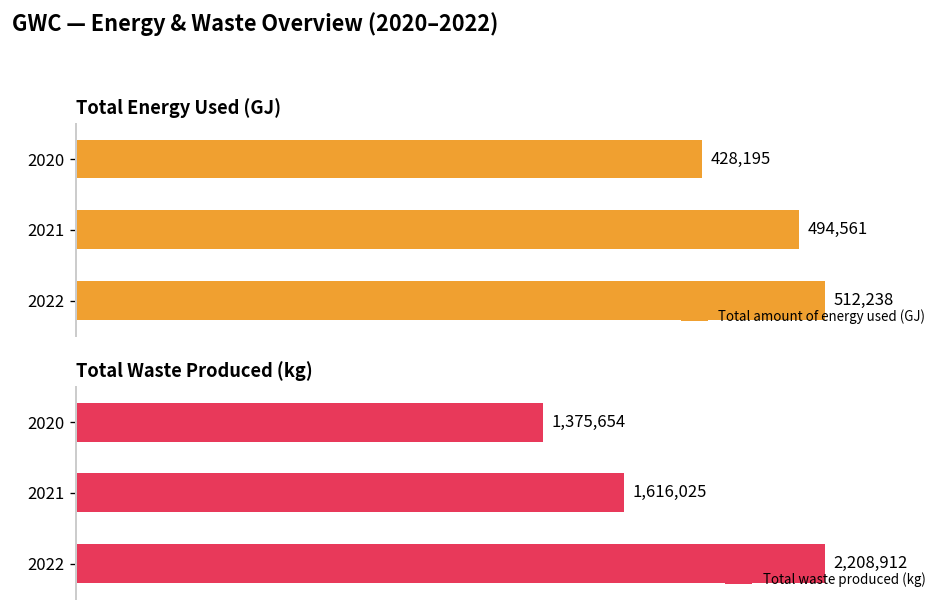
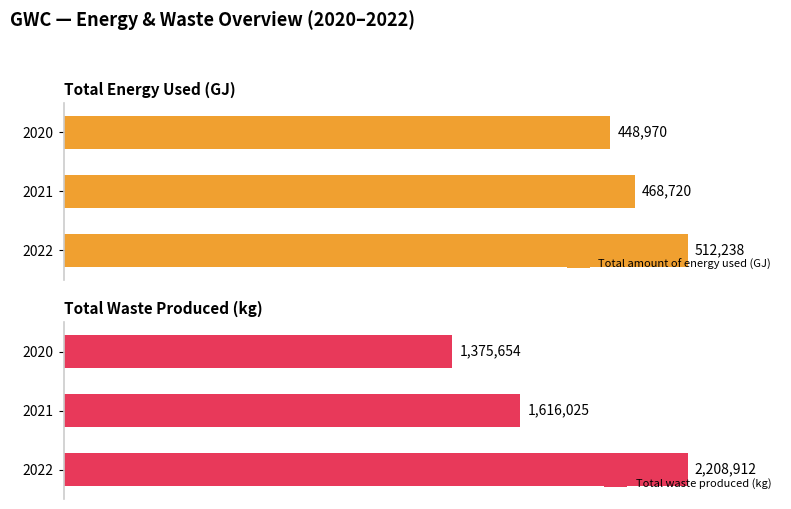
  {
    "Total Energy Used (GJ)": {
-     "2020": "428,195",
-     "2021": "494,561",
+     "2020": "448,970",
+     "2021": "468,720",
      "2022": "512,238"
    },
    "Total Waste Produced (kg)": {
      "2020": "1,375,654",
      "2021": "1,616,025",
      "2022": "2,208,912"
    }
  }
